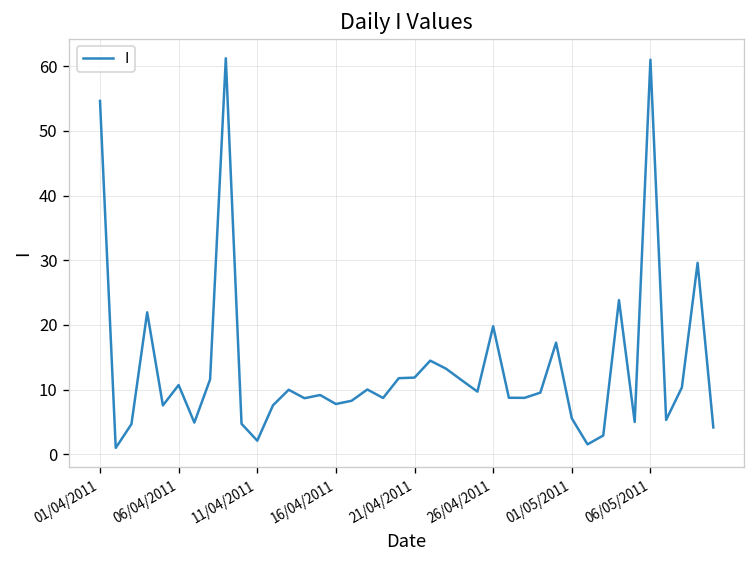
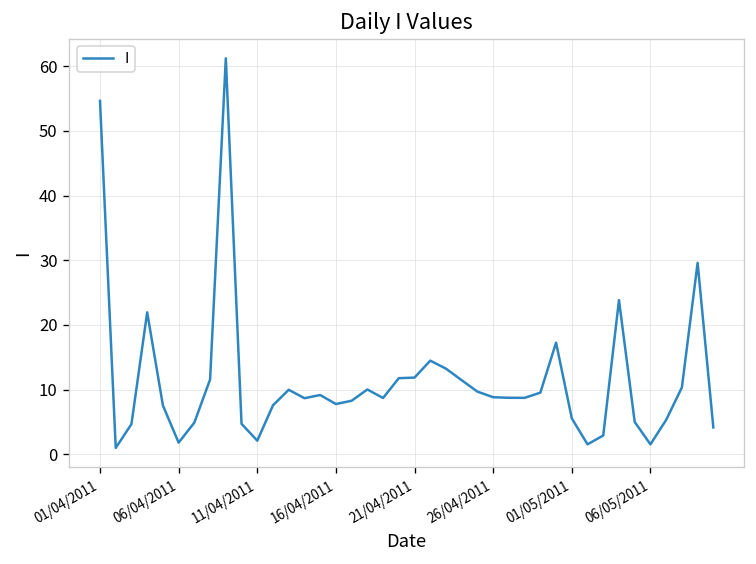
  {
    "01/04/2011": 55,
-   "06/04/2011": 11,
+   "06/04/2011": 2,
    "11/04/2011": 2,
    "16/04/2011": 8,
    "21/04/2011": 12,
-   "26/04/2011": 20,
+   "26/04/2011": 9,
    "01/05/2011": 6,
-   "06/05/2011": 61
+   "06/05/2011": 2
  }
